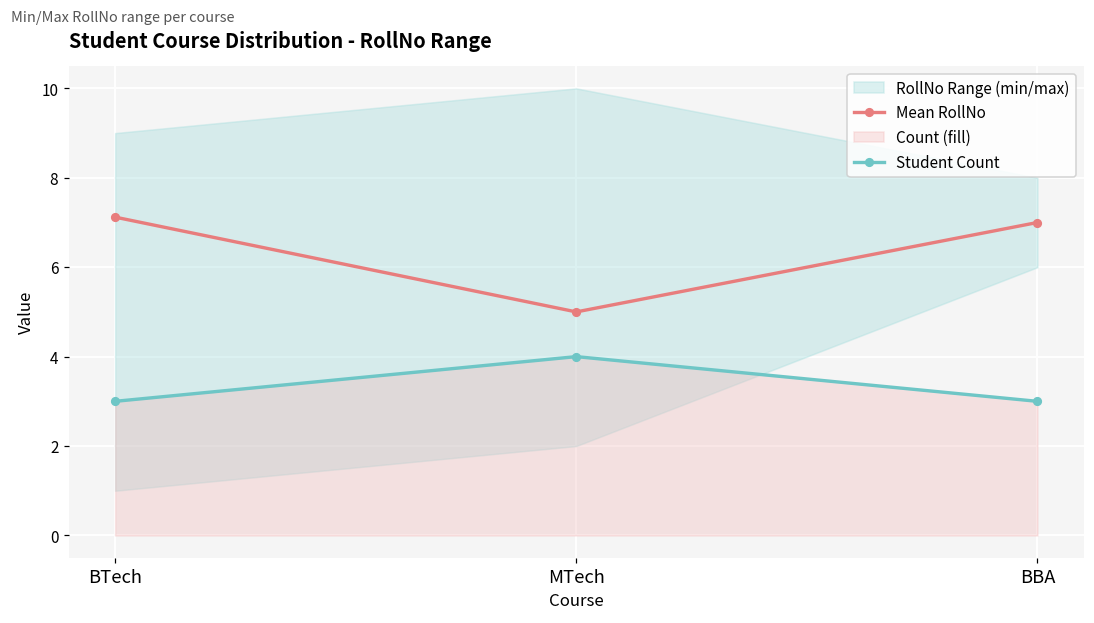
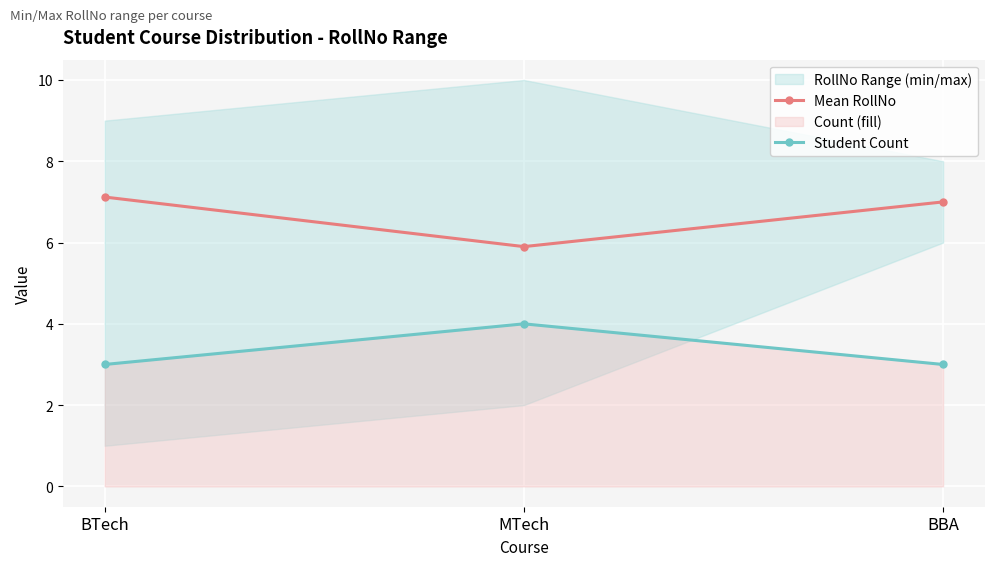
  {
    "Mean RollNo": {
      "BTech": 7.1,
-     "MTech": 5.0,
+     "MTech": 5.9,
      "BBA": 7.0
    }
  }
